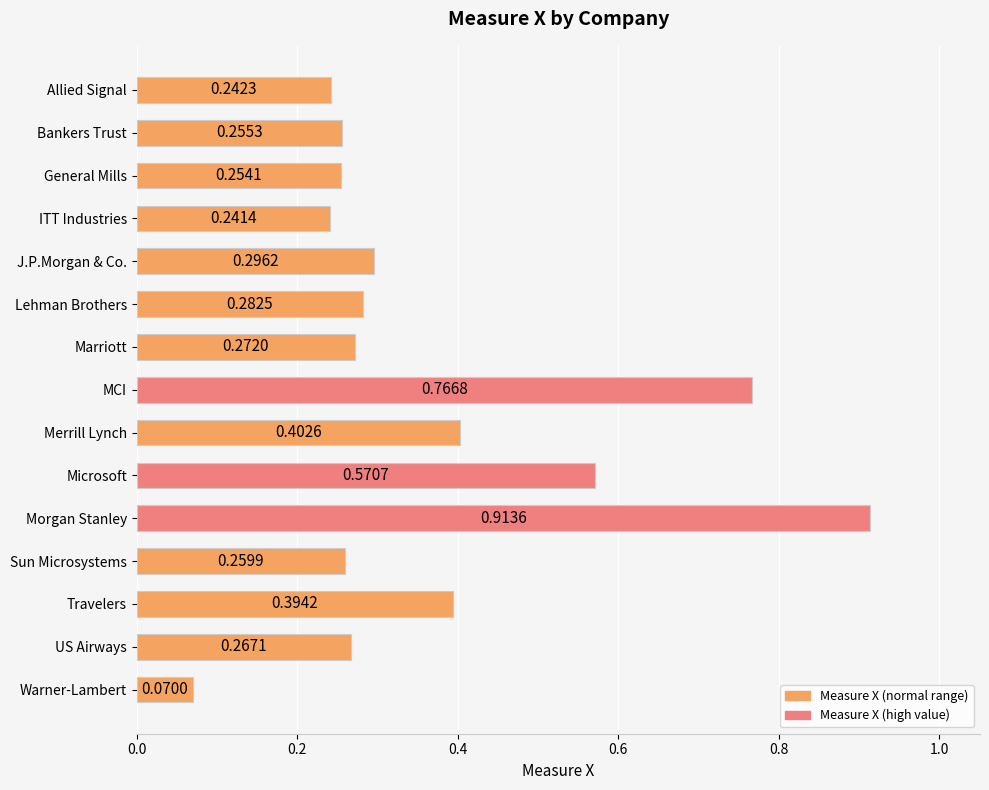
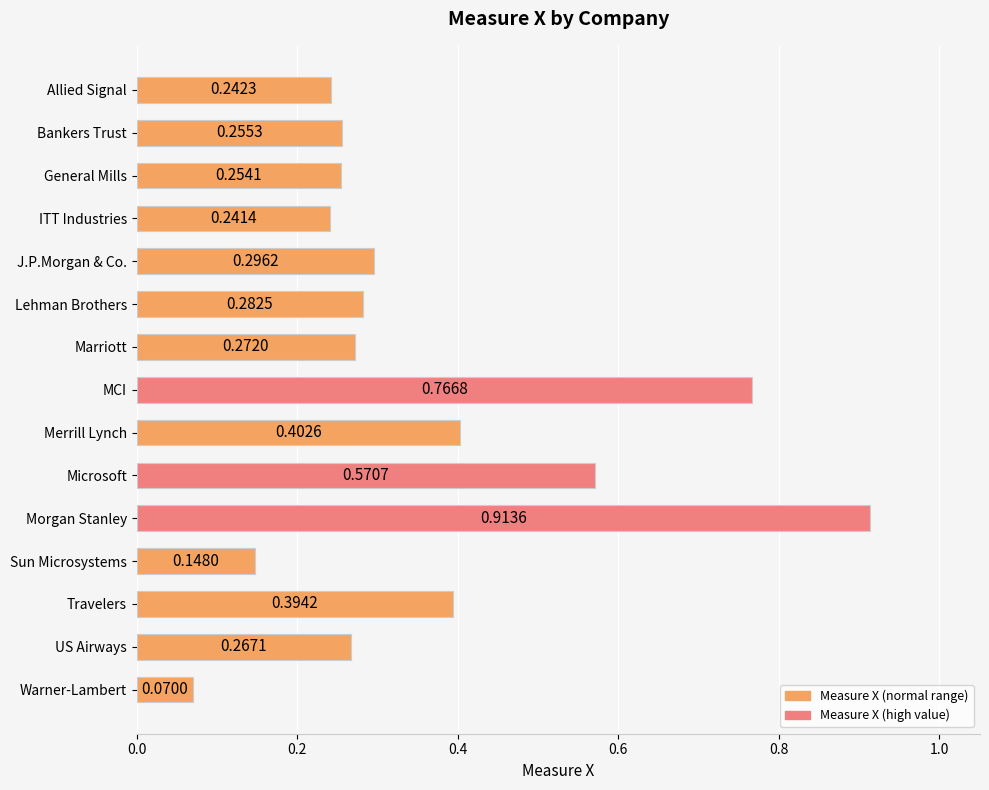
  {
    "Allied Signal": 0.2423,
    "Bankers Trust": 0.2553,
    "General Mills": 0.2541,
    "ITT Industries": 0.2414,
    "J.P.Morgan & Co.": 0.2962,
    "Lehman Brothers": 0.2825,
    "Marriott": 0.2720,
    "MCI": 0.7668,
    "Merrill Lynch": 0.4026,
    "Microsoft": 0.5707,
    "Morgan Stanley": 0.9136,
-   "Sun Microsystems": 0.2599,
+   "Sun Microsystems": 0.1480,
    "Travelers": 0.3942,
    "US Airways": 0.2671,
    "Warner-Lambert": 0.0700
  }
